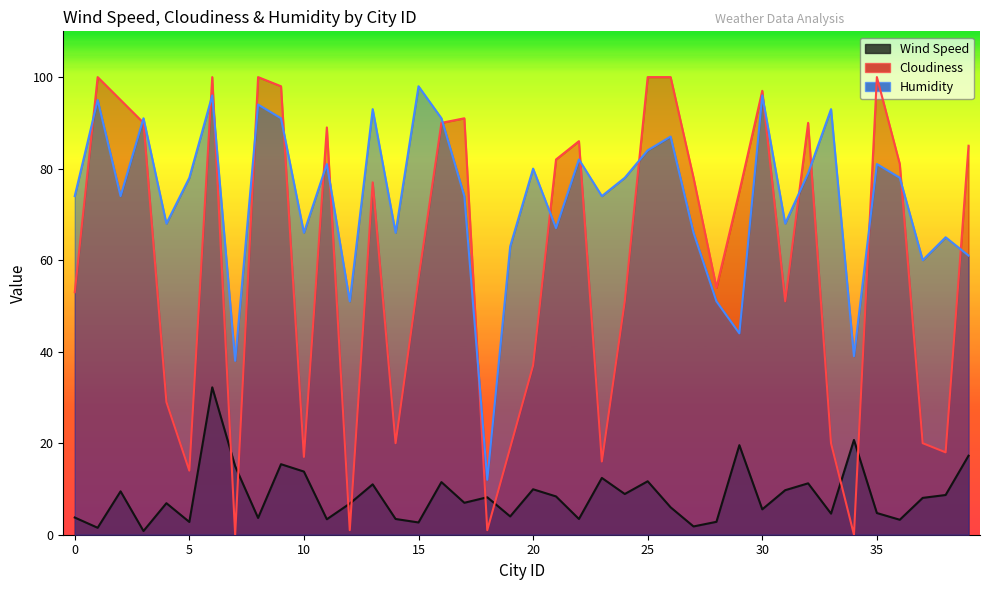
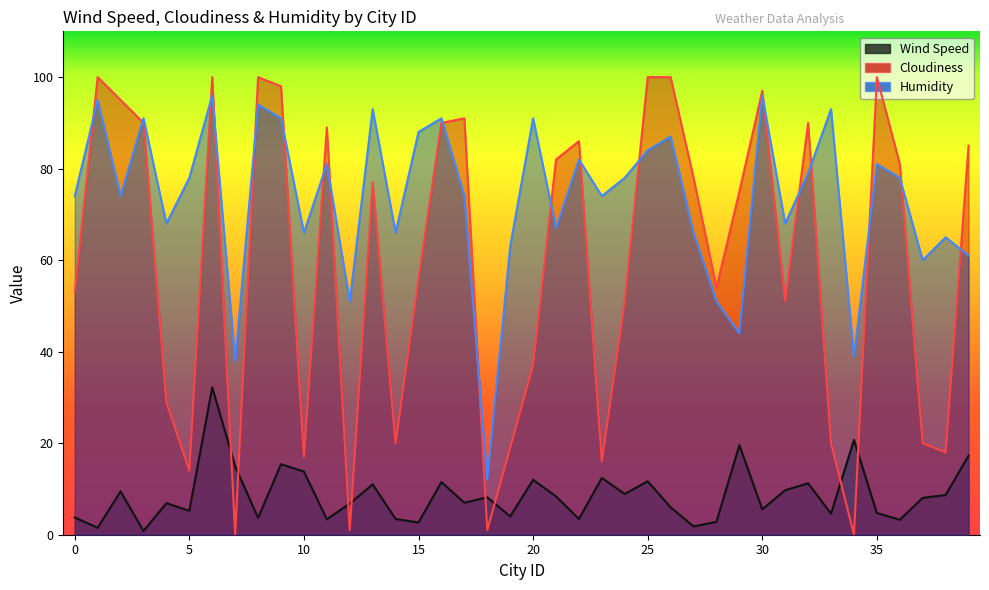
  {
    "Wind Speed": {
      "0": 4,
-     "5": 3,
+     "5": 5,
      "10": 14,
      "15": 3,
-     "20": 10,
+     "20": 12,
      "25": 12,
      "30": 6,
      "35": 5
    },
    "Cloudiness": {
      "0": 53,
      "5": 14,
      "10": 17,
      "15": 56,
      "20": 37,
      "25": 100,
      "30": 97
    },
    "Humidity": {
      "0": 74,
      "5": 78,
      "10": 66,
-     "15": 98,
-     "20": 80,
+     "15": 88,
+     "20": 91,
      "25": 84,
      "30": 96,
      "35": 81
    }
  }
